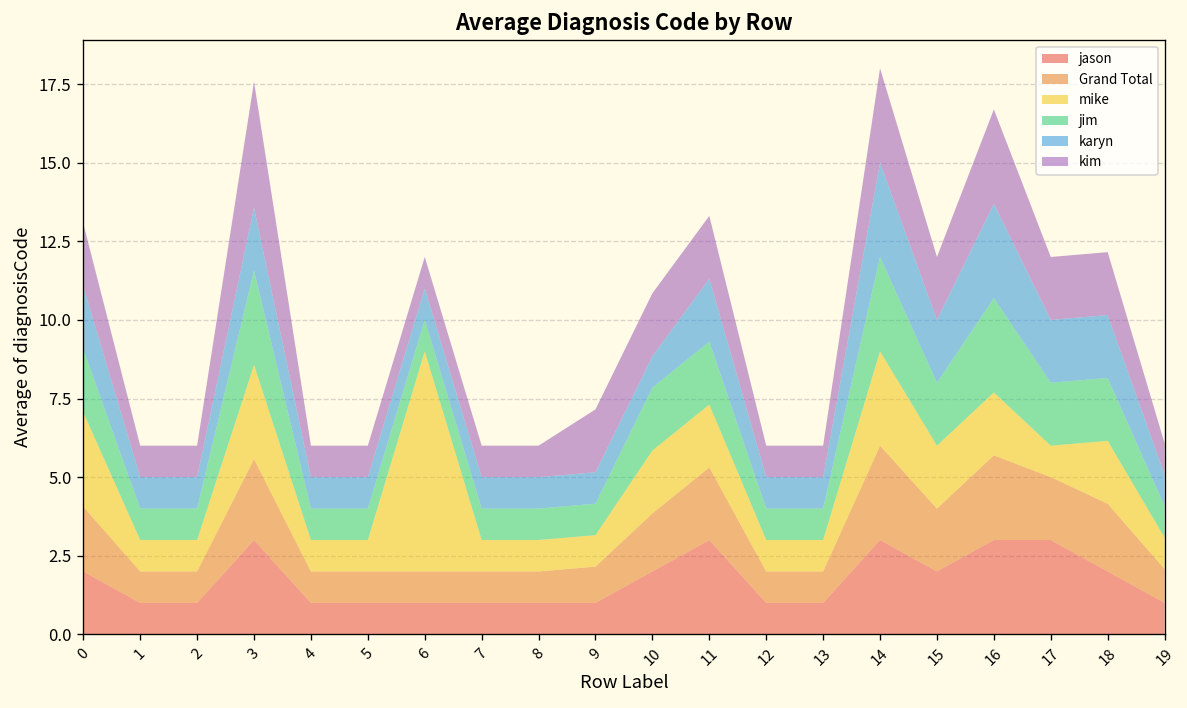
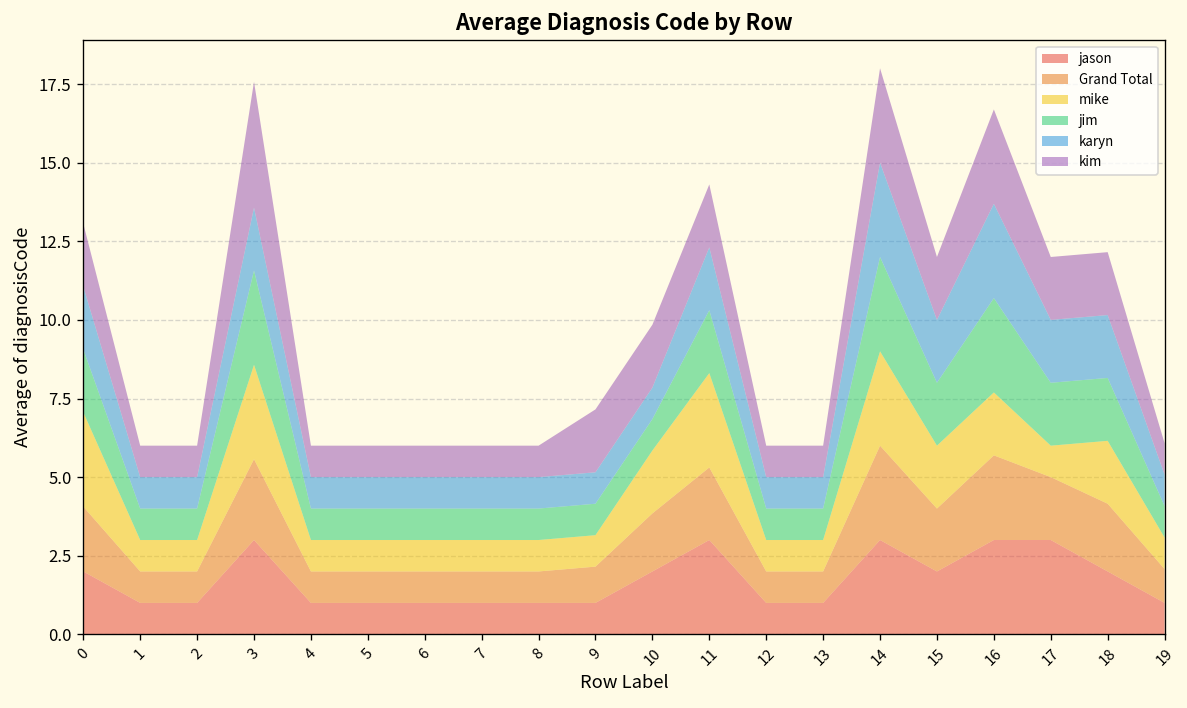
  {
    "mike": {
      "0": 3,
      "1": 1,
      "2": 1,
      "3": 3,
      "4": 1,
      "5": 1,
-     "6": 7,
+     "6": 1,
      "7": 1,
      "8": 1,
      "9": 1,
      "10": 2,
-     "11": 2,
+     "11": 3,
      "12": 1,
      "13": 1,
      "14": 3,
      "15": 2,
      "16": 2,
      "17": 1,
      "18": 2,
      "19": 1
    },
    "jim": {
      "0": 2,
      "1": 1,
      "2": 1,
      "3": 3,
      "4": 1,
      "5": 1,
      "6": 1,
      "7": 1,
      "8": 1,
      "9": 1,
-     "10": 2,
+     "10": 1,
      "11": 2,
      "12": 1,
      "13": 1,
      "14": 3,
      "15": 2,
      "16": 3,
      "17": 2,
      "18": 2,
      "19": 1
    },
    "karyn": {
      "0": 2,
      "1": 1,
      "2": 1,
      "3": 2,
      "4": 1,
      "5": 1,
      "6": 1,
      "7": 1,
      "8": 1,
      "9": 1,
      "10": 1,
      "11": 2,
      "12": 1,
      "13": 1,
      "14": 3,
      "15": 2,
      "16": 3,
      "17": 2,
      "18": 2,
      "19": 1
    },
    "kim": {
      "0": 2,
      "1": 1,
      "2": 1,
      "3": 4,
      "4": 1,
      "5": 1,
      "6": 1,
      "7": 1,
      "8": 1,
      "9": 2,
      "10": 2,
      "11": 2,
      "12": 1,
      "13": 1,
      "14": 3,
      "15": 2,
      "16": 3,
      "17": 2,
      "18": 2,
      "19": 1
    }
  }
